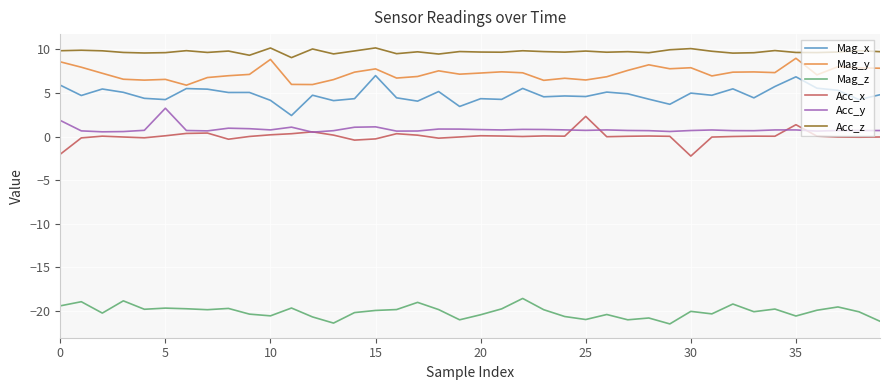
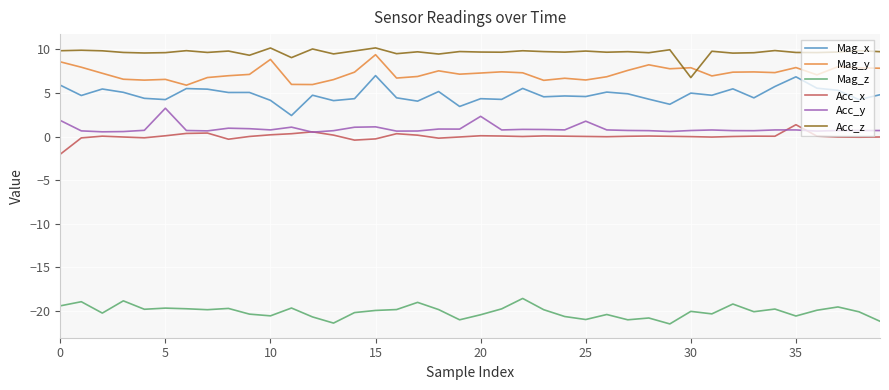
  {
    "Mag_x": {
      "0": 6,
      "5": 4,
      "10": 4,
      "15": 7,
      "20": 4,
      "25": 5,
      "30": 5,
      "35": 7
    },
    "Mag_y": {
      "0": 9,
      "5": 7,
      "10": 9,
-     "15": 8,
+     "15": 9,
      "20": 7,
      "25": 6,
      "30": 8,
-     "35": 9
+     "35": 8
    },
    "Mag_z": {
      "0": -19,
      "5": -20,
      "10": -21,
      "15": -20,
      "20": -20,
      "25": -21,
      "30": -20,
      "35": -21
    },
    "Acc_x": {
      "0": -2,
      "5": 0,
      "10": 0,
      "15": 0,
      "20": 0,
-     "25": 2,
-     "30": -2,
+     "25": 0,
+     "30": 0,
      "35": 1
    },
    "Acc_y": {
      "0": 2,
      "5": 3,
      "10": 1,
      "15": 1,
-     "20": 1,
-     "25": 1,
+     "20": 2,
+     "25": 2,
      "30": 1,
      "35": 1
    },
    "Acc_z": {
      "0": 10,
      "5": 10,
      "10": 10,
      "15": 10,
      "20": 10,
      "25": 10,
-     "30": 10,
+     "30": 7,
      "35": 10
    }
  }
